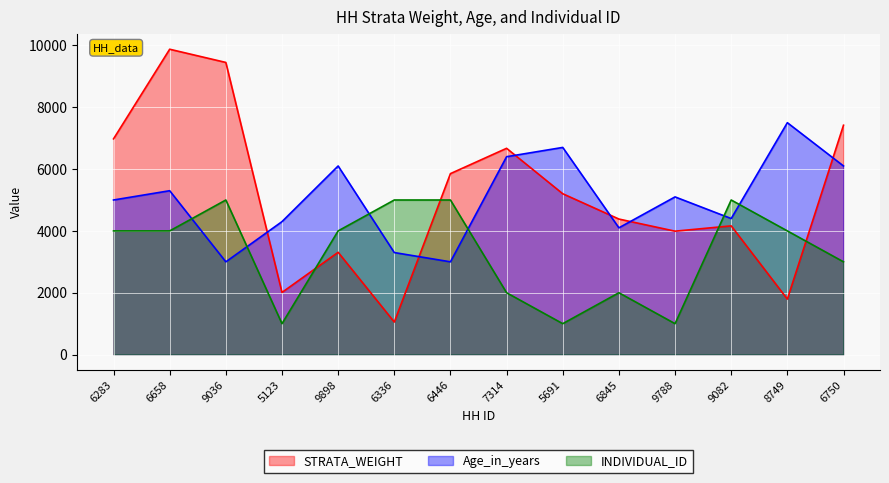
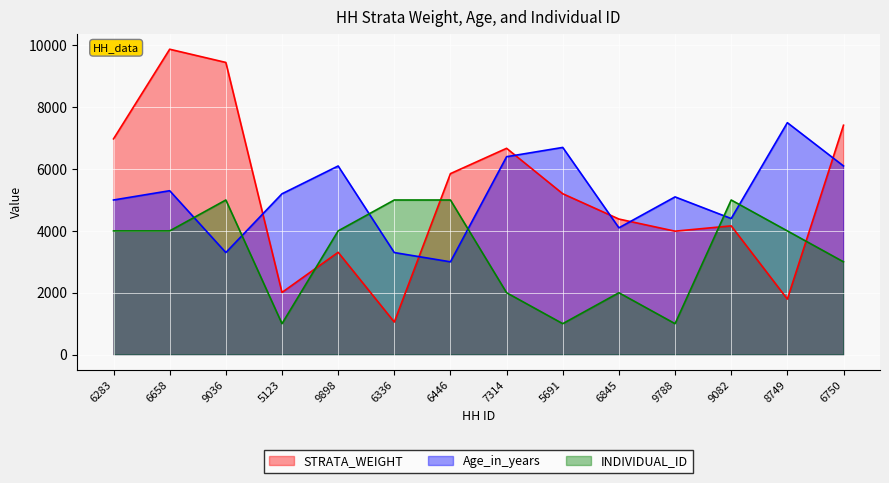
  {
    "STRATA_WEIGHT": {
      "6283": 7000,
      "6658": 9900,
      "9036": 9400,
      "5123": 2000,
      "9898": 3300,
      "6336": 1100,
      "6446": 5900,
      "7314": 6700,
      "5691": 5200,
      "6845": 4400,
      "9788": 4000,
      "9082": 4200,
      "8749": 1800,
      "6750": 7400
    },
    "Age_in_years": {
      "6283": 5000,
      "6658": 5300,
-     "9036": 3000,
-     "5123": 4300,
+     "9036": 3300,
+     "5123": 5200,
      "9898": 6100,
      "6336": 3300,
      "6446": 3000,
      "7314": 6400,
      "5691": 6700,
      "6845": 4100,
      "9788": 5100,
      "9082": 4400,
      "8749": 7500,
      "6750": 6100
    },
    "INDIVIDUAL_ID": {
      "6283": 4000,
      "6658": 4000,
      "9036": 5000,
      "5123": 1000,
      "9898": 4000,
      "6336": 5000,
      "6446": 5000,
      "7314": 2000,
      "5691": 1000,
      "6845": 2000,
      "9788": 1000,
      "9082": 5000,
      "8749": 4000,
      "6750": 3000
    }
  }
